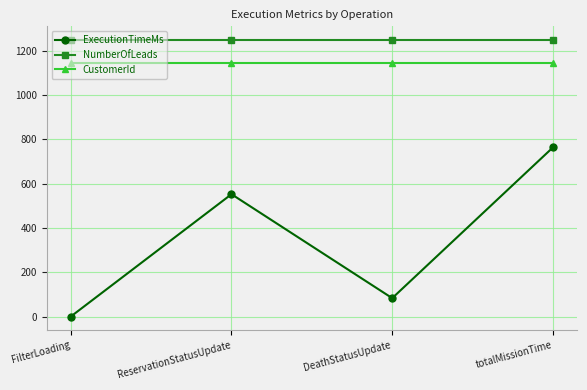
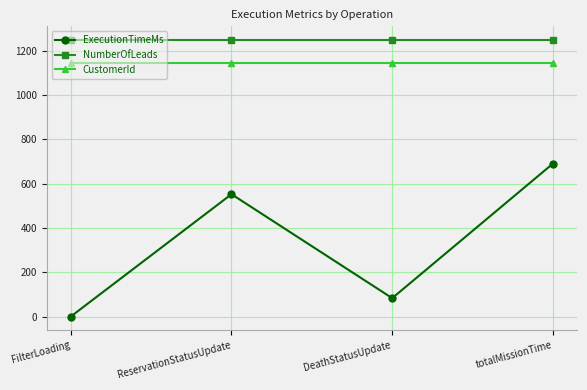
  {
    "ExecutionTimeMs": {
      "FilterLoading": 0,
      "ReservationStatusUpdate": 550,
      "DeathStatusUpdate": 80,
-     "totalMissionTime": 760
+     "totalMissionTime": 690
    },
    "NumberOfLeads": {
      "ReservationStatusUpdate": 1250,
      "DeathStatusUpdate": 1250,
      "totalMissionTime": 1250
    },
    "CustomerId": {
      "ReservationStatusUpdate": 1140,
      "DeathStatusUpdate": 1140,
      "totalMissionTime": 1140
    }
  }
